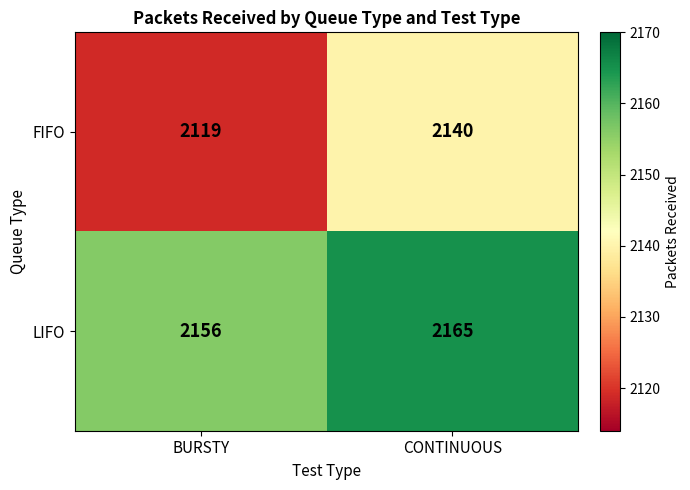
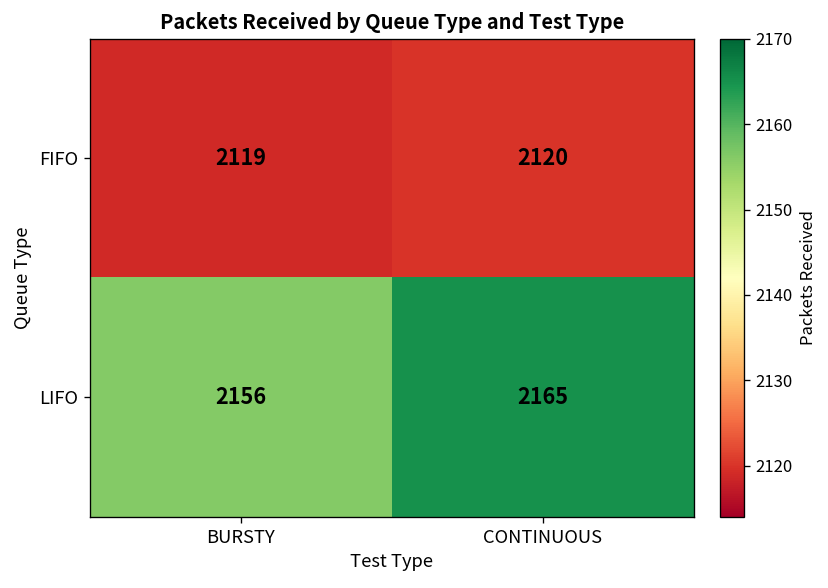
  {
    "FIFO": {
      "BURSTY": 2119,
-     "CONTINUOUS": 2140
+     "CONTINUOUS": 2120
    },
    "LIFO": {
      "BURSTY": 2156,
      "CONTINUOUS": 2165
    }
  }
